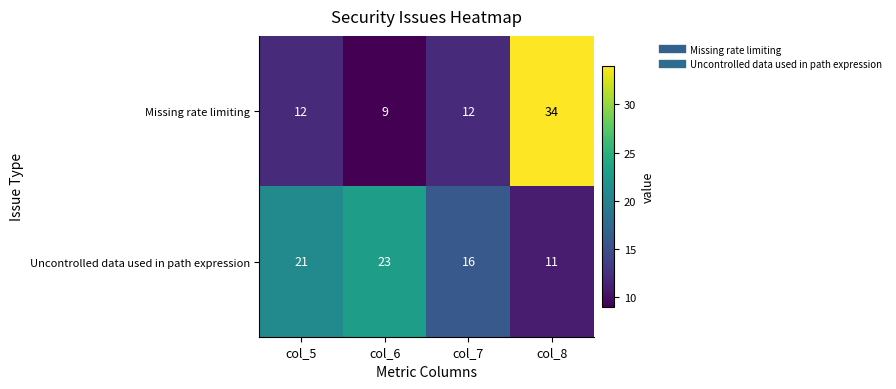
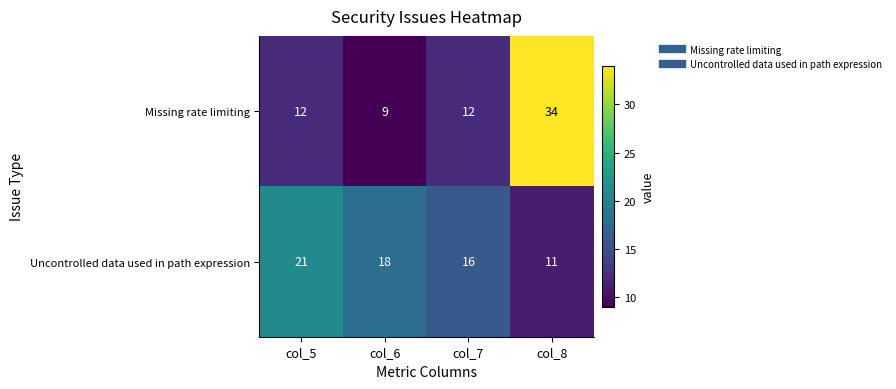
  {
    "Missing rate limiting": {
      "col_5": 12,
      "col_6": 9,
      "col_7": 12,
      "col_8": 34
    },
    "Uncontrolled data used in path expression": {
      "col_5": 21,
-     "col_6": 23,
+     "col_6": 18,
      "col_7": 16,
      "col_8": 11
    }
  }
